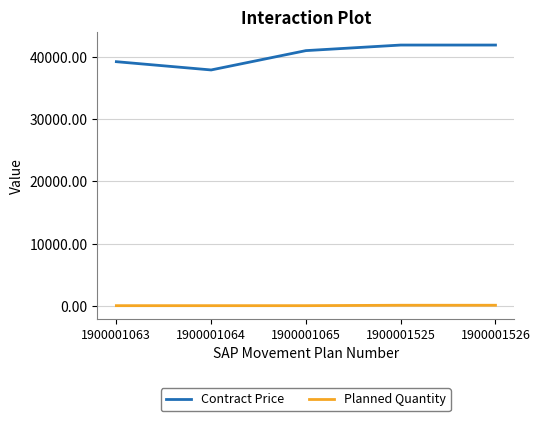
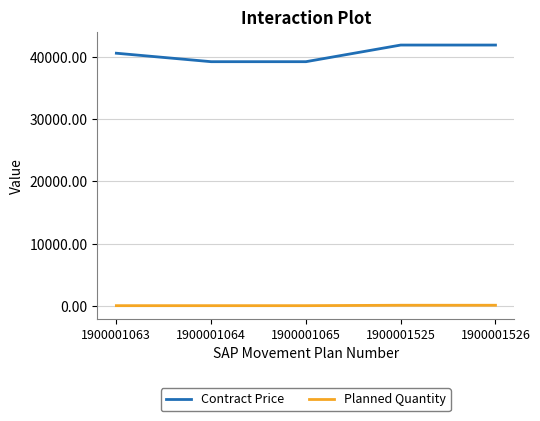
  {
    "Contract Price": {
-     "1900001063": 39000,
-     "1900001064": 38000,
-     "1900001065": 41000,
+     "1900001063": 41000,
+     "1900001064": 39000,
+     "1900001065": 39000,
      "1900001525": 42000,
      "1900001526": 42000
    },
    "Planned Quantity": {
      "1900001063": 0,
      "1900001064": 0,
      "1900001065": 0,
      "1900001525": 0,
      "1900001526": 0
    }
  }
